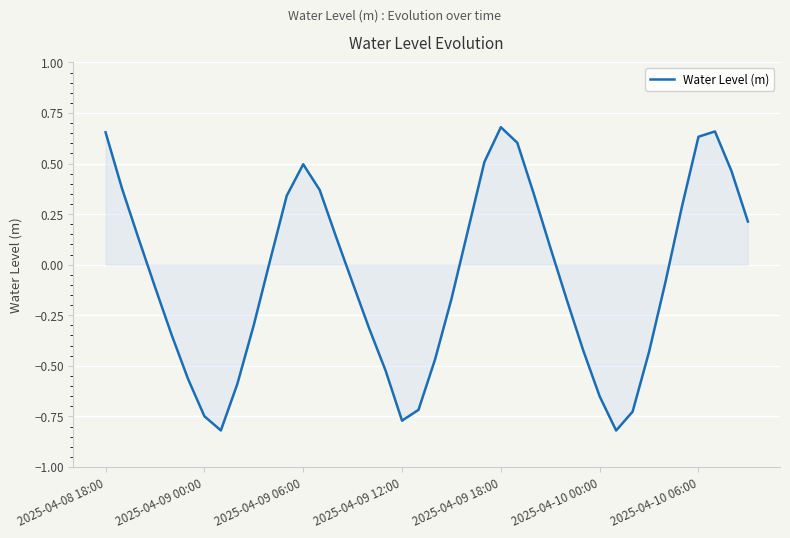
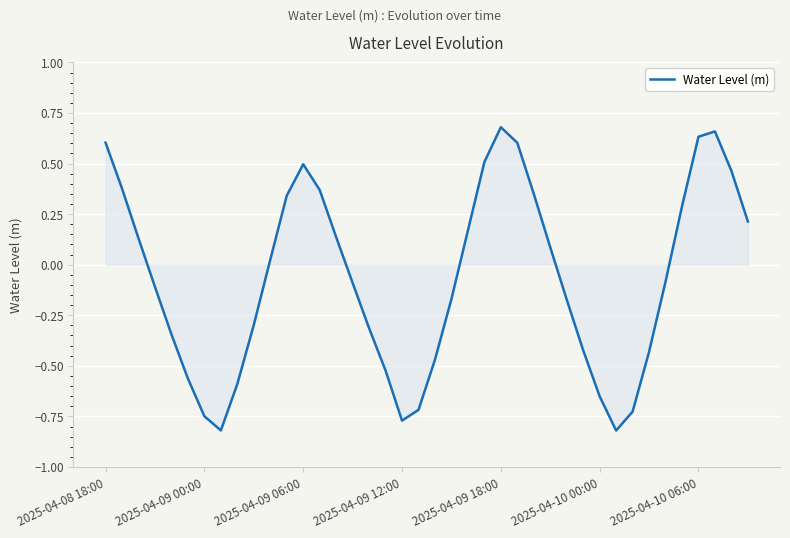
  {
    "Water Level (m)": {
-     "2025-04-08 18:00": 0.65,
+     "2025-04-08 18:00": 0.60,
      "2025-04-09 00:00": -0.75,
      "2025-04-09 12:00": -0.77,
      "2025-04-10 00:00": -0.65
    }
  }
